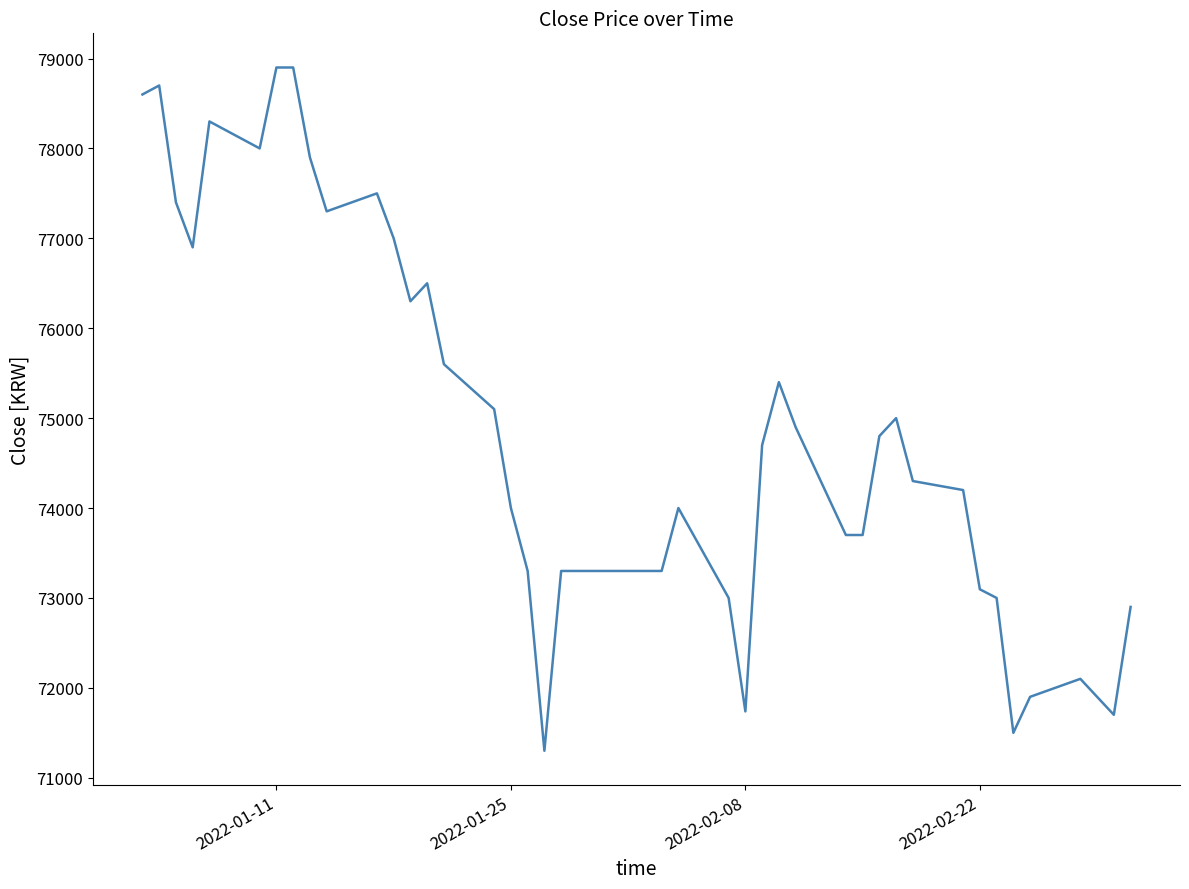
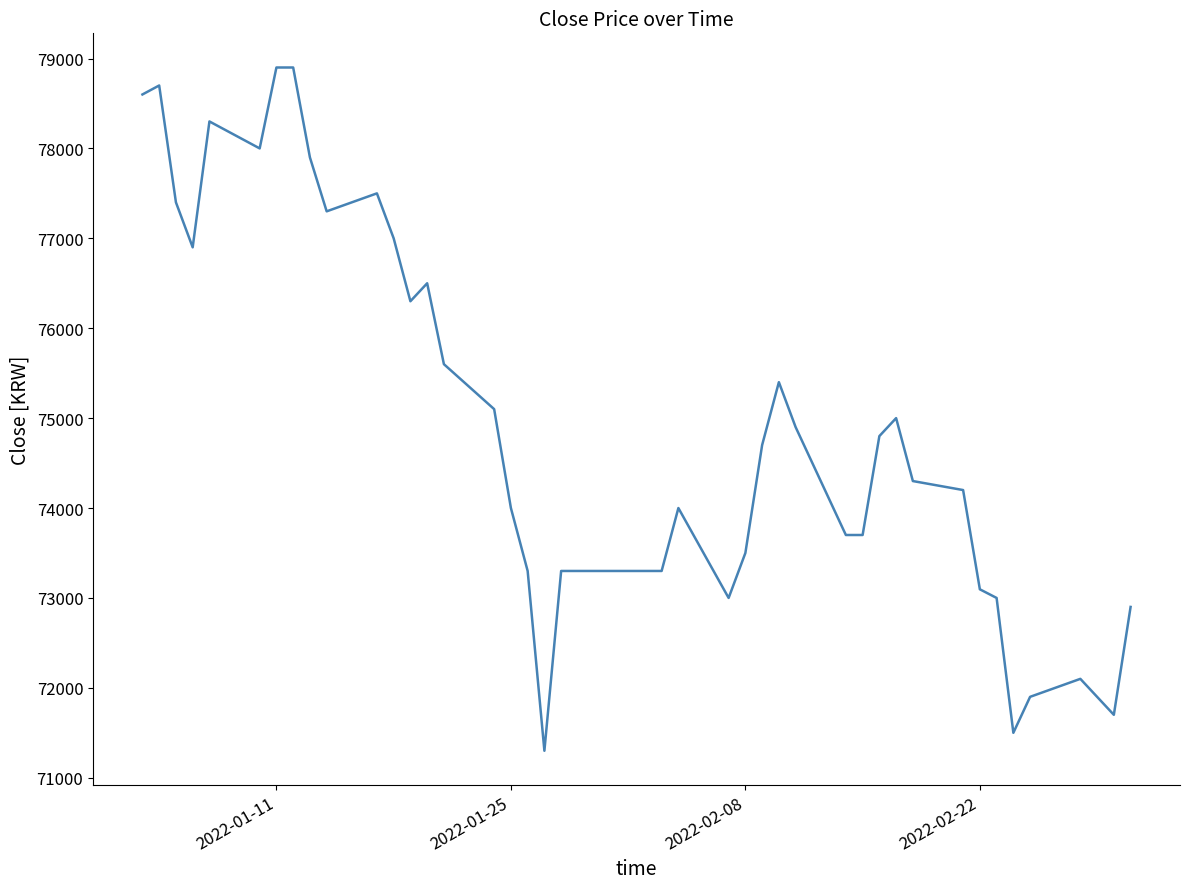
  {
    "2022-01-11": 78900,
    "2022-01-25": 74000,
-   "2022-02-08": 71700,
+   "2022-02-08": 73500,
    "2022-02-22": 73100
  }
